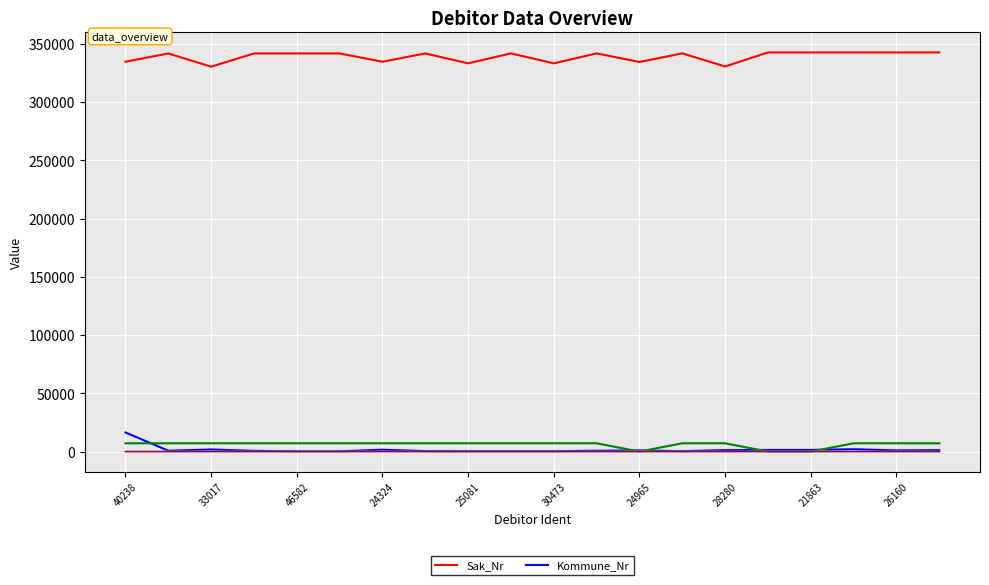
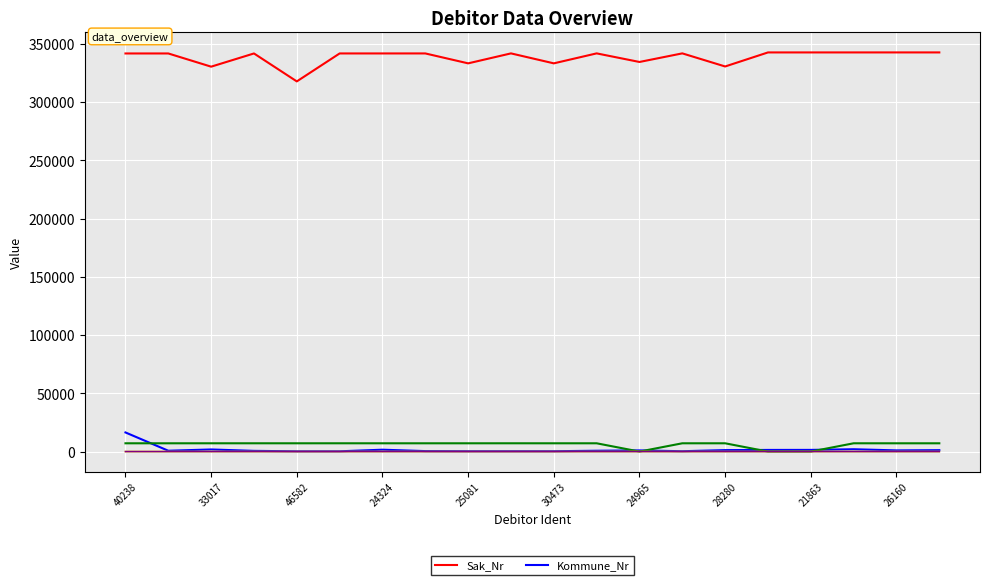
  {
    "Sak_Nr": {
-     "40238": 335000,
+     "40238": 342000,
      "33017": 330000,
-     "46582": 342000,
-     "24324": 335000,
+     "46582": 318000,
+     "24324": 342000,
      "25081": 333000,
      "30473": 333000,
      "24965": 334000,
      "28280": 330000,
      "21863": 343000,
      "26160": 343000
    },
    "Kommune_Nr": {
      "40238": 16000
    }
  }
